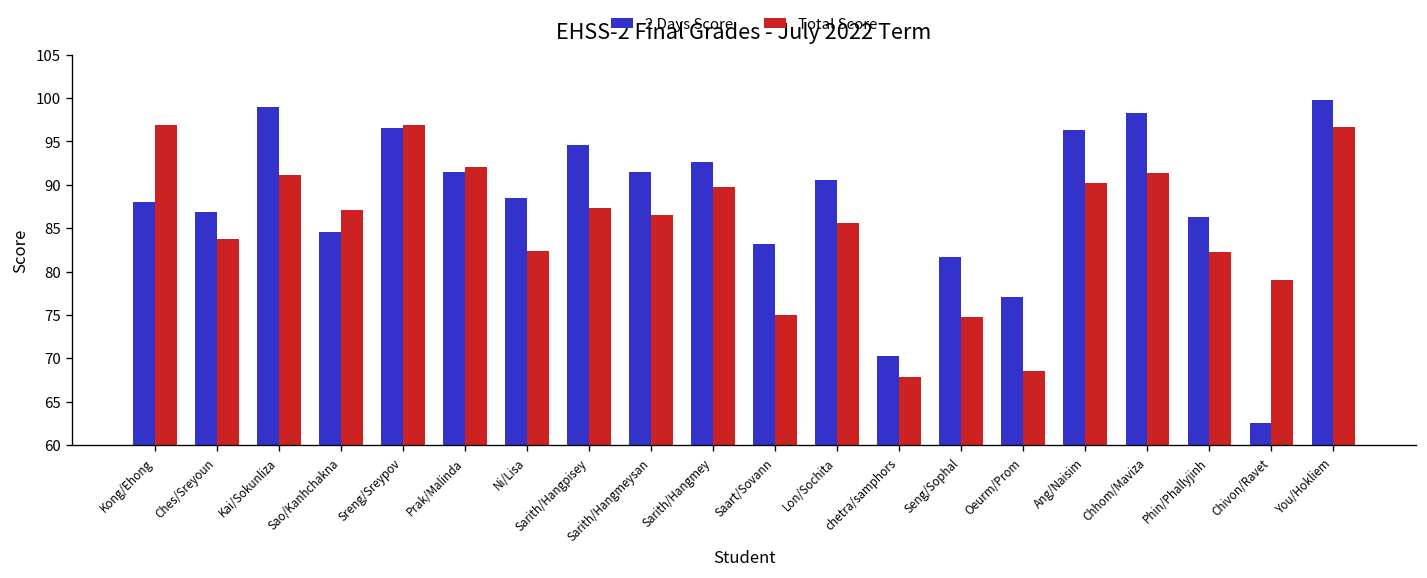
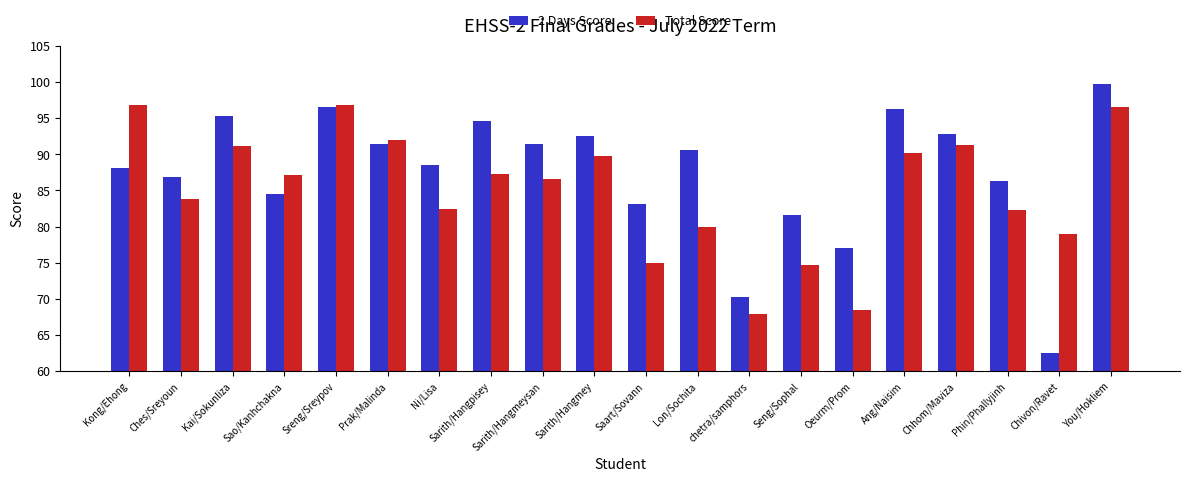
  {
    "2 Days Score": {
      "Kong/Ehong": 88,
      "Ches/Sreyoun": 87,
-     "Kai/Sokunliza": 99,
+     "Kai/Sokunliza": 95,
      "Sao/Kanhchakna": 85,
      "Sreng/Sreypov": 97,
      "Prak/Malinda": 91,
      "Ni/Lisa": 88,
      "Sarith/Hangpisey": 95,
      "Sarith/Hangmeysan": 91,
      "Sarith/Hangmey": 93,
      "Saart/Sovann": 83,
      "Lon/Sochita": 91,
      "chetra/samphors": 70,
      "Seng/Sophal": 82,
      "Oeurm/Prom": 77,
      "Ang/Naisim": 96,
-     "Chhom/Maviza": 98,
+     "Chhom/Maviza": 93,
      "Phin/Phallyjinh": 86,
      "Chivon/Ravet": 63,
      "You/Hokliem": 100
    },
    "Total Score": {
      "Kong/Ehong": 97,
      "Ches/Sreyoun": 84,
      "Kai/Sokunliza": 91,
      "Sao/Kanhchakna": 87,
      "Sreng/Sreypov": 97,
      "Prak/Malinda": 92,
      "Ni/Lisa": 82,
      "Sarith/Hangpisey": 87,
      "Sarith/Hangmeysan": 87,
      "Sarith/Hangmey": 90,
      "Saart/Sovann": 75,
-     "Lon/Sochita": 86,
+     "Lon/Sochita": 80,
      "chetra/samphors": 68,
      "Seng/Sophal": 75,
      "Oeurm/Prom": 69,
      "Ang/Naisim": 90,
      "Chhom/Maviza": 91,
      "Phin/Phallyjinh": 82,
      "Chivon/Ravet": 79,
      "You/Hokliem": 97
    }
  }
